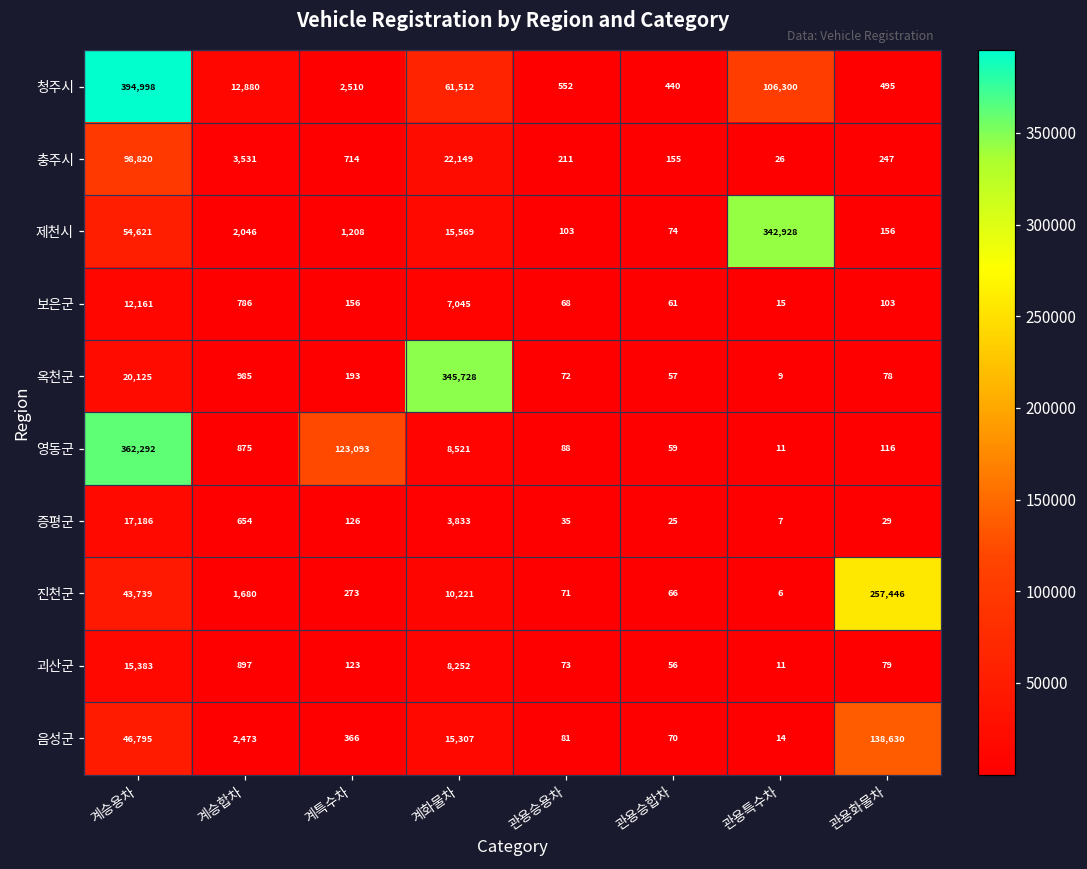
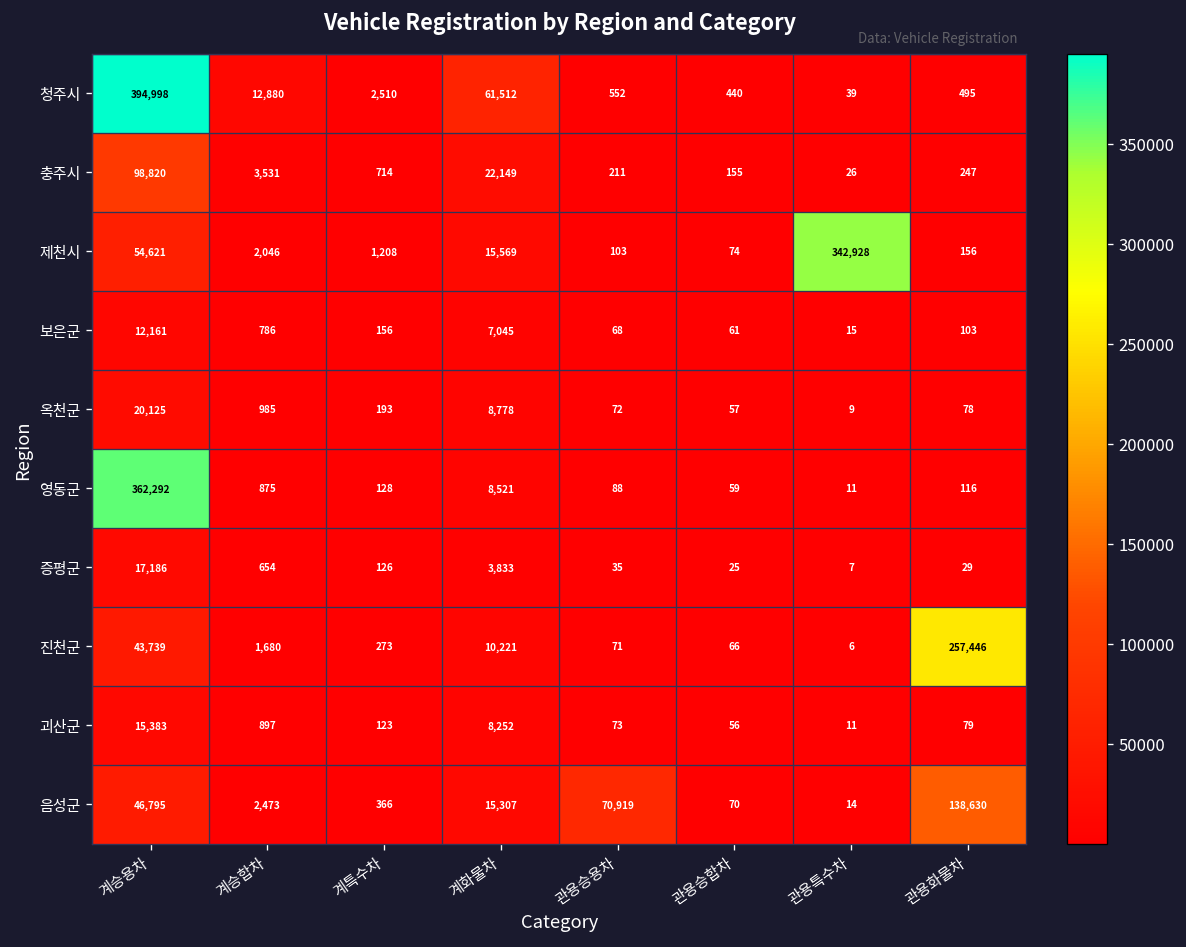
  {
    "청주시": {
      "계승용차": "394,998",
      "계승합차": "12,880",
      "계특수차": "2,510",
      "계화물차": "61,512",
      "관용승용차": "552",
      "관용승합차": "440",
-     "관용특수차": "106,300",
+     "관용특수차": "39",
      "관용화물차": "495"
    },
    "충주시": {
      "계승용차": "98,820",
      "계승합차": "3,531",
      "계특수차": "714",
      "계화물차": "22,149",
      "관용승용차": "211",
      "관용승합차": "155",
      "관용특수차": "26",
      "관용화물차": "247"
    },
    "제천시": {
      "계승용차": "54,621",
      "계승합차": "2,046",
      "계특수차": "1,208",
      "계화물차": "15,569",
      "관용승용차": "103",
      "관용승합차": "74",
      "관용특수차": "342,928",
      "관용화물차": "156"
    },
    "보은군": {
      "계승용차": "12,161",
      "계승합차": "786",
      "계특수차": "156",
      "계화물차": "7,045",
      "관용승용차": "68",
      "관용승합차": "61",
      "관용특수차": "15",
      "관용화물차": "103"
    },
    "옥천군": {
      "계승용차": "20,125",
      "계승합차": "985",
      "계특수차": "193",
-     "계화물차": "345,728",
+     "계화물차": "8,778",
      "관용승용차": "72",
      "관용승합차": "57",
      "관용특수차": "9",
      "관용화물차": "78"
    },
    "영동군": {
      "계승용차": "362,292",
      "계승합차": "875",
-     "계특수차": "123,093",
+     "계특수차": "128",
      "계화물차": "8,521",
      "관용승용차": "88",
      "관용승합차": "59",
      "관용특수차": "11",
      "관용화물차": "116"
    },
    "증평군": {
      "계승용차": "17,186",
      "계승합차": "654",
      "계특수차": "126",
      "계화물차": "3,833",
      "관용승용차": "35",
      "관용승합차": "25",
      "관용특수차": "7",
      "관용화물차": "29"
    },
    "진천군": {
      "계승용차": "43,739",
      "계승합차": "1,680",
      "계특수차": "273",
      "계화물차": "10,221",
      "관용승용차": "71",
      "관용승합차": "66",
      "관용특수차": "6",
      "관용화물차": "257,446"
    },
    "괴산군": {
      "계승용차": "15,383",
      "계승합차": "897",
      "계특수차": "123",
      "계화물차": "8,252",
      "관용승용차": "73",
      "관용승합차": "56",
      "관용특수차": "11",
      "관용화물차": "79"
    },
    "음성군": {
      "계승용차": "46,795",
      "계승합차": "2,473",
      "계특수차": "366",
      "계화물차": "15,307",
-     "관용승용차": "81",
+     "관용승용차": "70,919",
      "관용승합차": "70",
      "관용특수차": "14",
      "관용화물차": "138,630"
    }
  }
